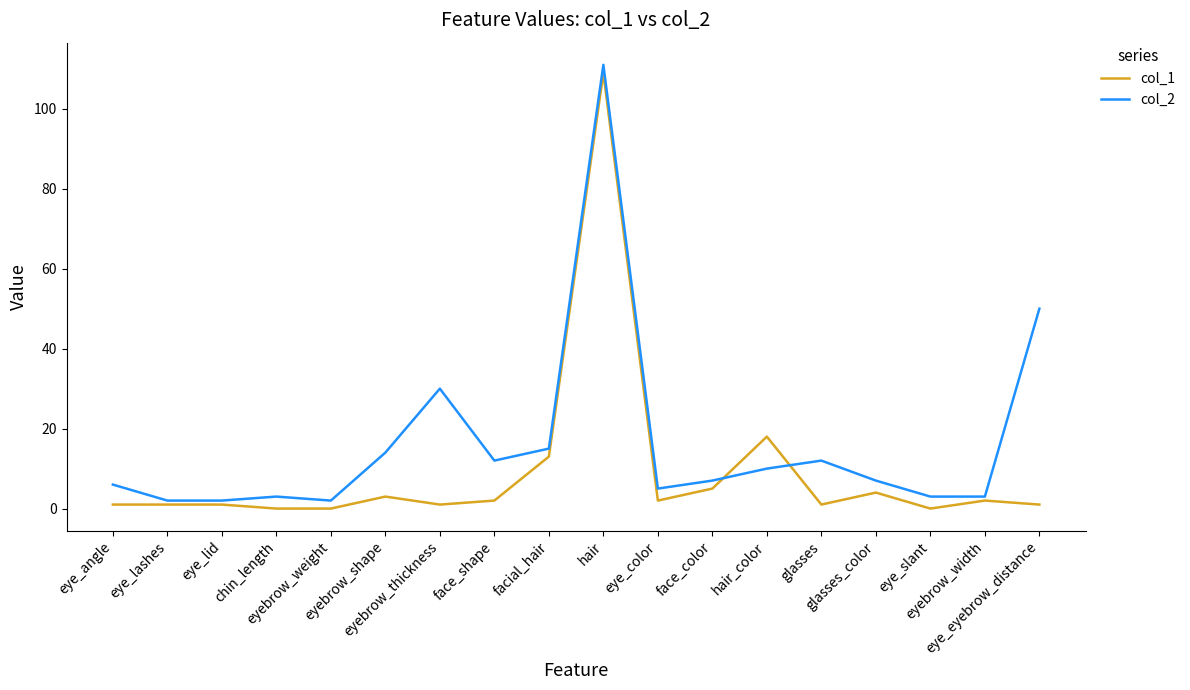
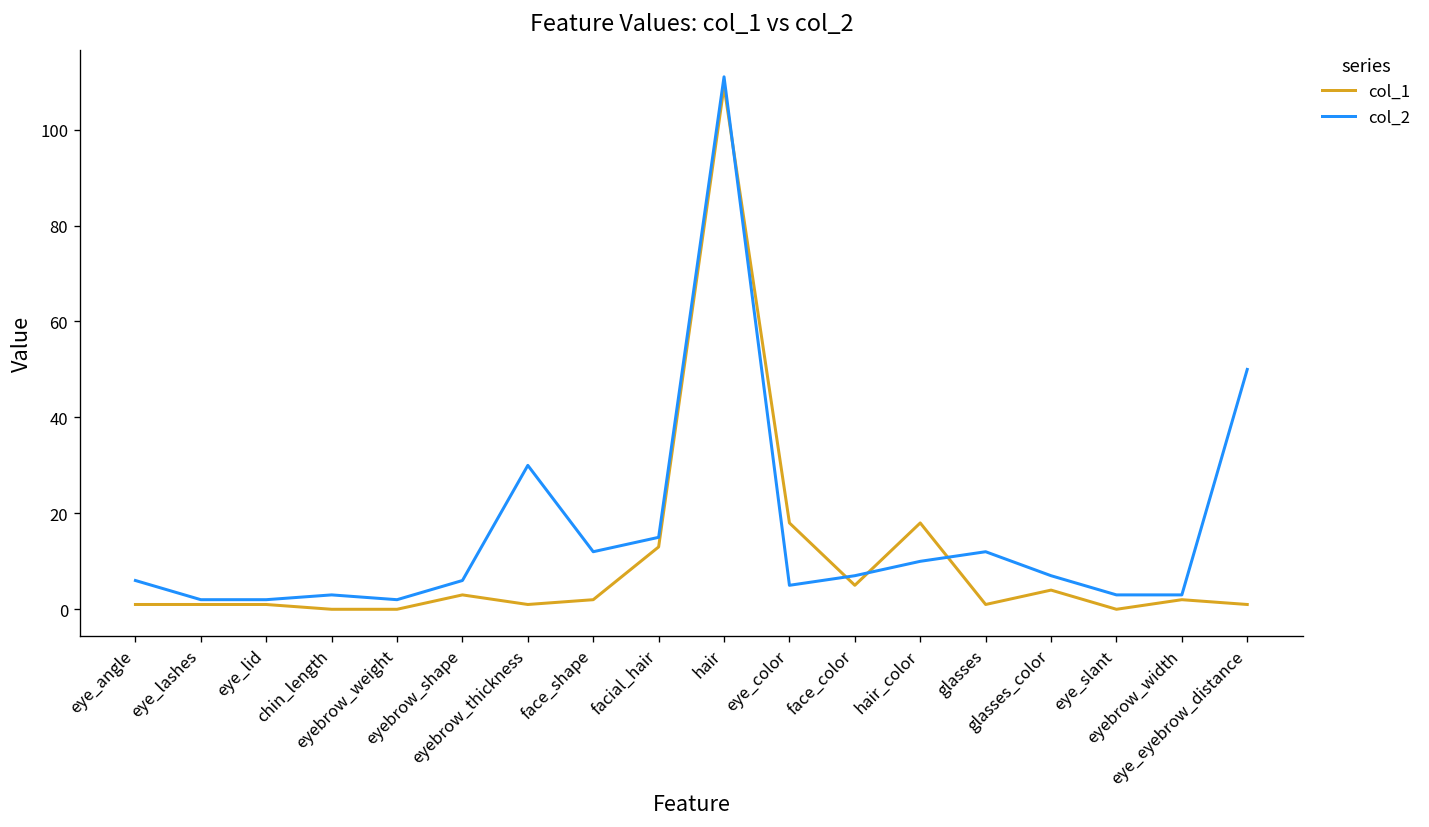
  {
    "col_1": {
      "eye_angle": 1,
      "eye_lashes": 1,
      "eye_lid": 1,
      "chin_length": 0,
      "eyebrow_weight": 0,
      "eyebrow_shape": 3,
      "eyebrow_thickness": 1,
      "face_shape": 2,
      "facial_hair": 13,
      "hair": 109,
-     "eye_color": 2,
+     "eye_color": 18,
      "face_color": 5,
      "hair_color": 18,
      "glasses": 1,
      "glasses_color": 4,
      "eye_slant": 0,
      "eyebrow_width": 2,
      "eye_eyebrow_distance": 1
    },
    "col_2": {
      "eye_angle": 6,
      "eye_lashes": 2,
      "eye_lid": 2,
      "chin_length": 3,
      "eyebrow_weight": 2,
-     "eyebrow_shape": 14,
+     "eyebrow_shape": 6,
      "eyebrow_thickness": 30,
      "face_shape": 12,
      "facial_hair": 15,
      "hair": 111,
      "eye_color": 5,
      "face_color": 7,
      "hair_color": 10,
      "glasses": 12,
      "glasses_color": 7,
      "eye_slant": 3,
      "eyebrow_width": 3,
      "eye_eyebrow_distance": 50
    }
  }
